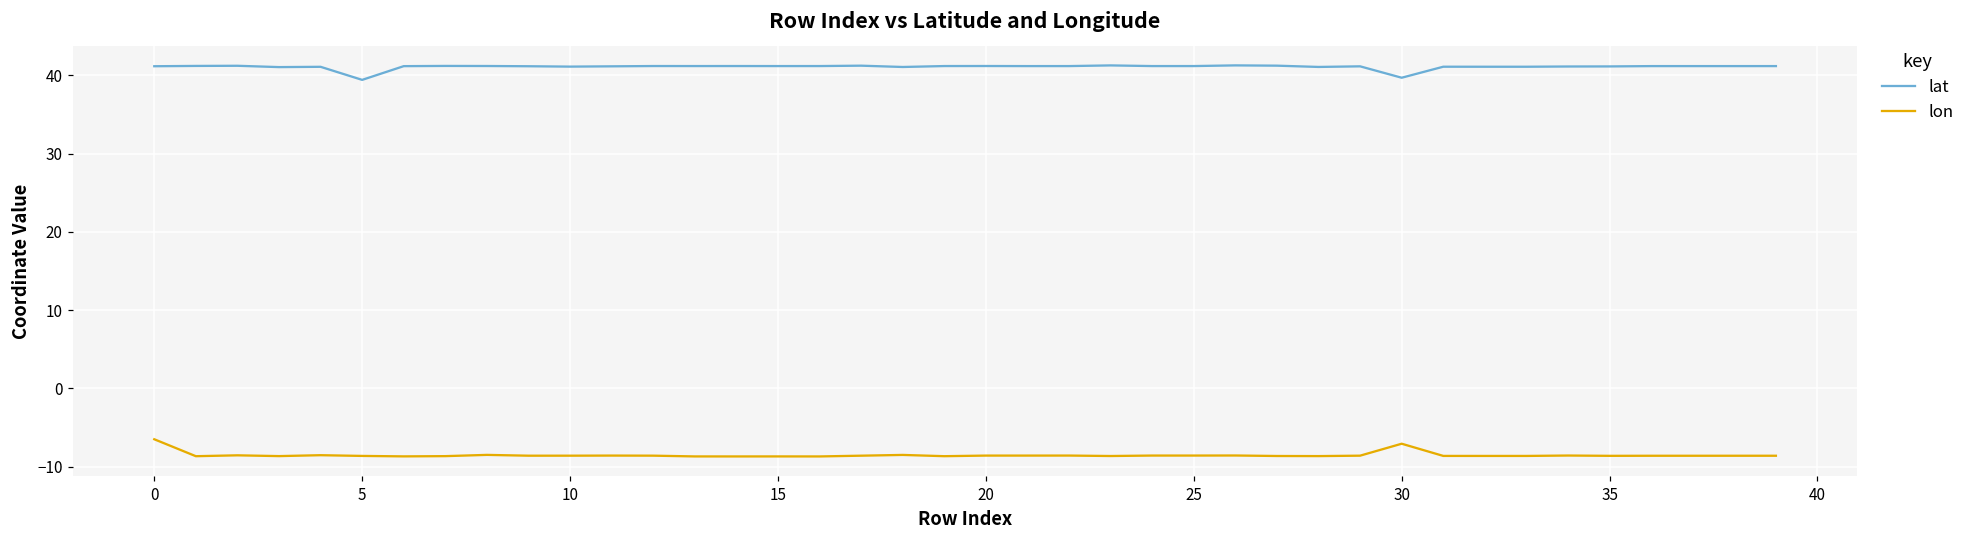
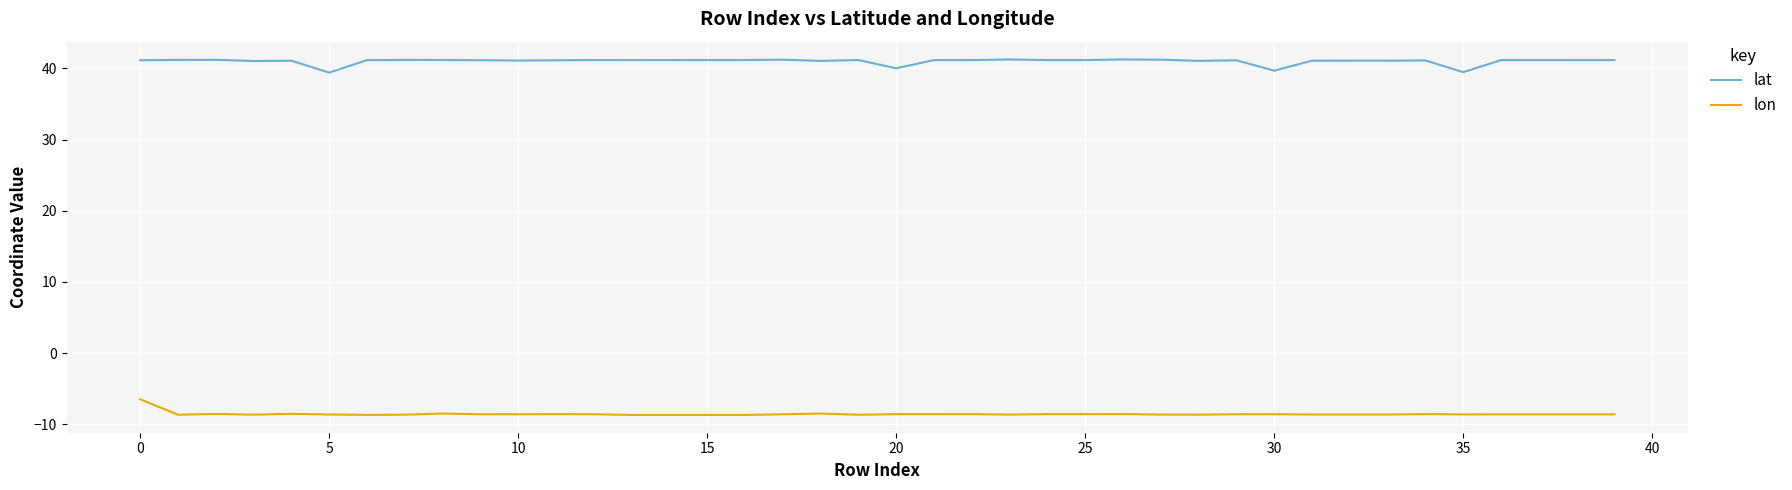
  {
    "lat": {
      "0": 41,
      "5": 39,
      "10": 41,
      "15": 41,
-     "20": 41,
+     "20": 40,
      "25": 41,
      "30": 40,
-     "35": 41
+     "35": 39
    },
    "lon": {
      "0": -7,
      "5": -9,
      "10": -9,
      "15": -9,
      "20": -9,
      "25": -9,
-     "30": -7,
+     "30": -9,
      "35": -9
    }
  }
